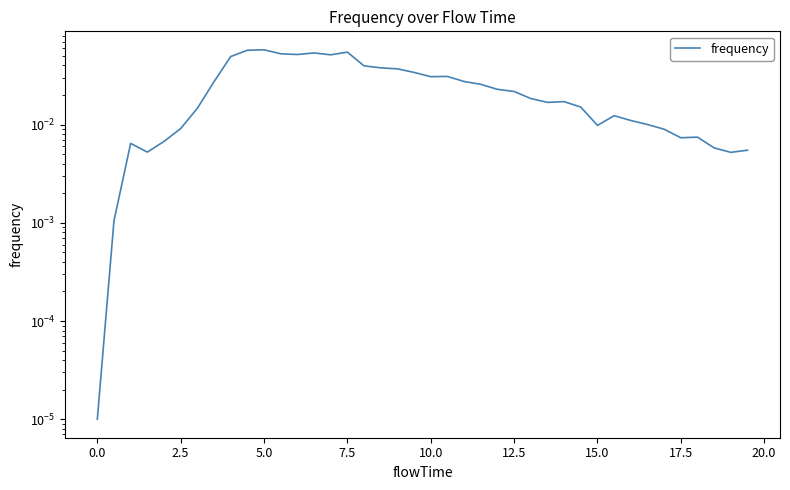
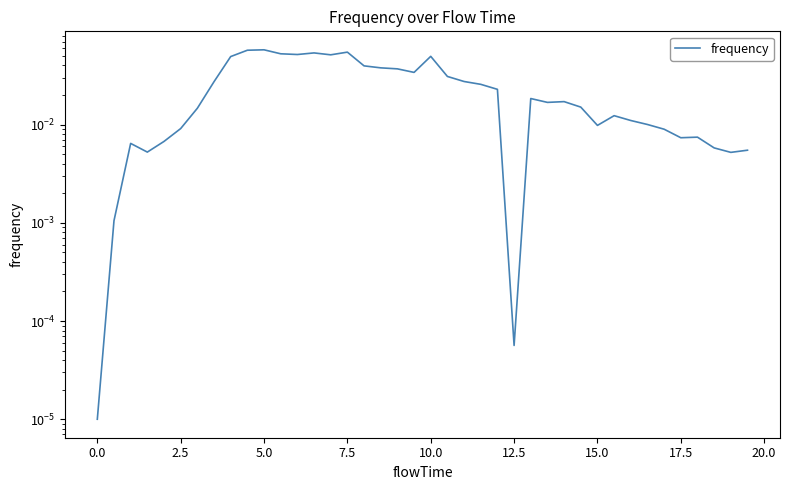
  {
    "0.0": 0.00001,
    "2.5": 0.009,
    "5.0": 0.06,
    "7.5": 0.05,
-   "10.0": 0.031,
-   "12.5": 0.022,
+   "10.0": 0.05,
+   "12.5": 0.00006,
    "15.0": 0.010,
    "17.5": 0.007
  }
